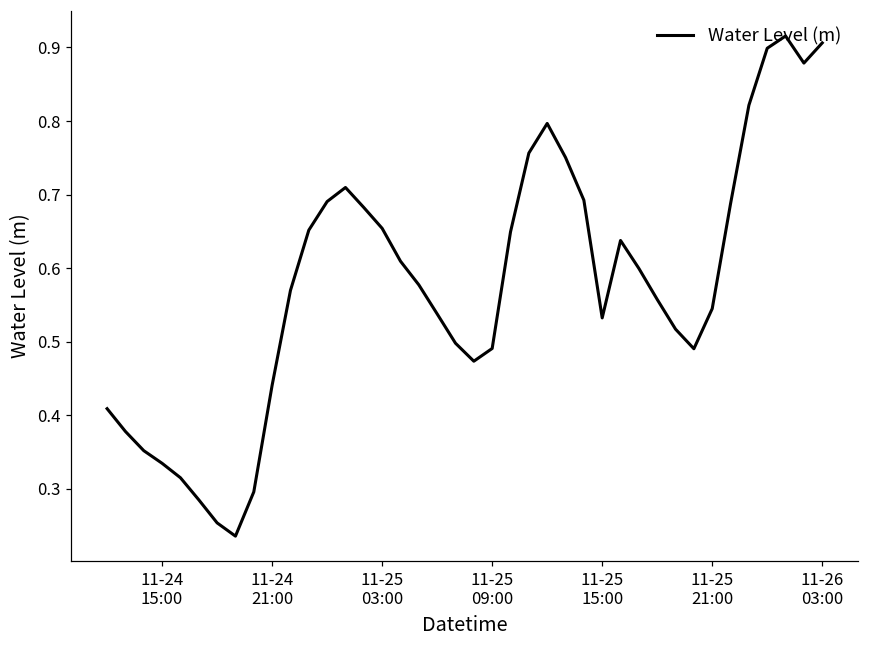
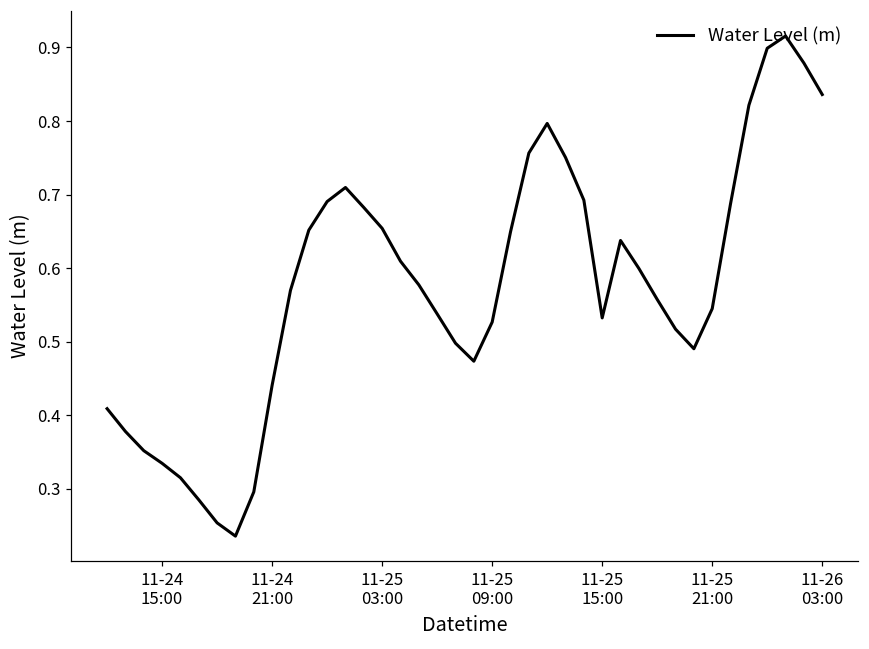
  {
    "11-24 15:00": 0.33,
    "11-24 21:00": 0.44,
    "11-25 03:00": 0.65,
-   "11-25 09:00": 0.49,
+   "11-25 09:00": 0.53,
    "11-25 15:00": 0.53,
    "11-25 21:00": 0.54,
-   "11-26 03:00": 0.91
+   "11-26 03:00": 0.84
  }
